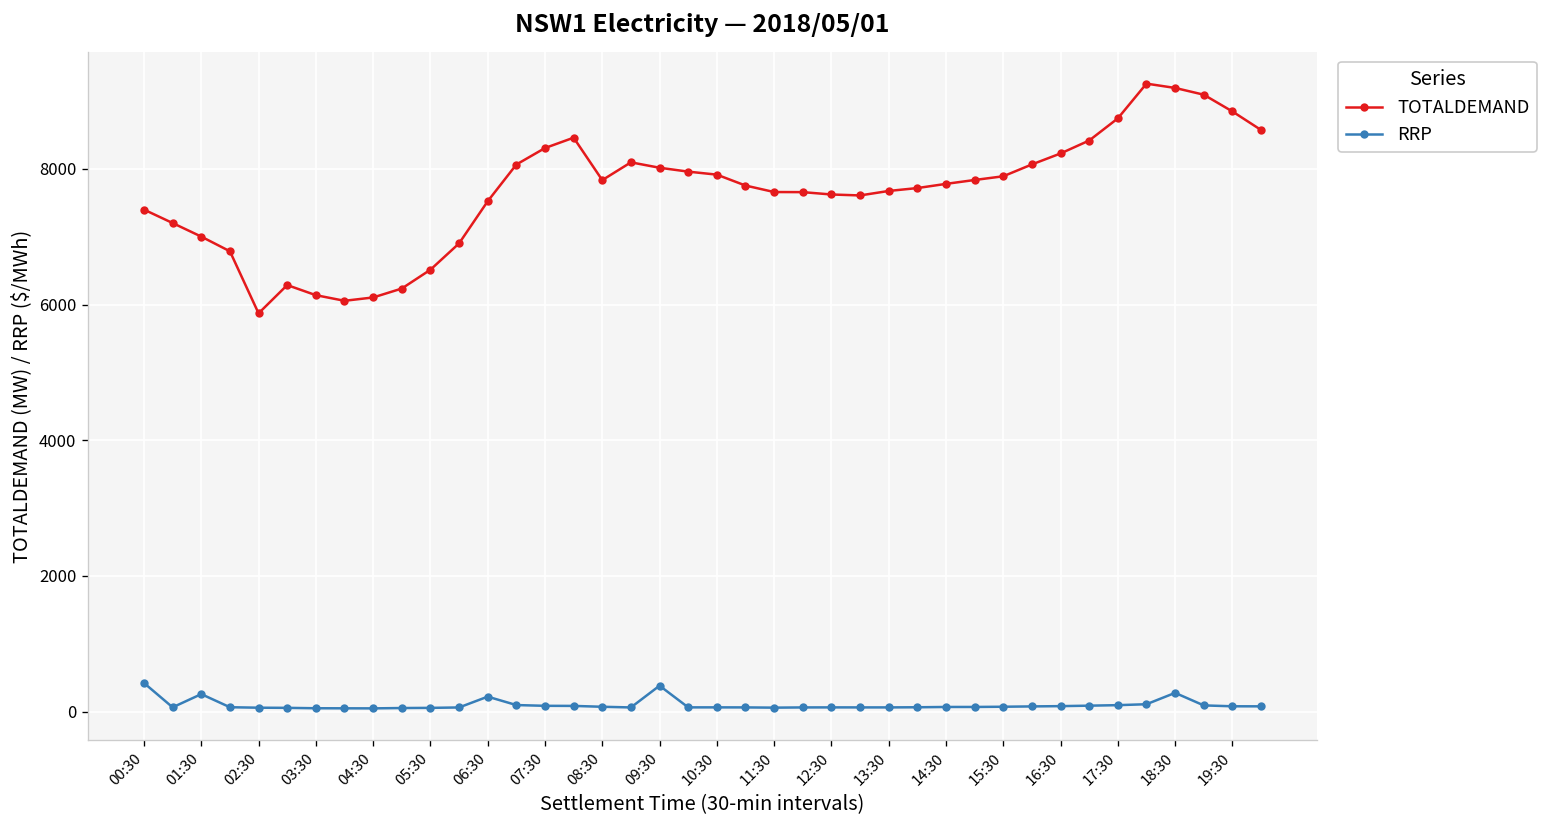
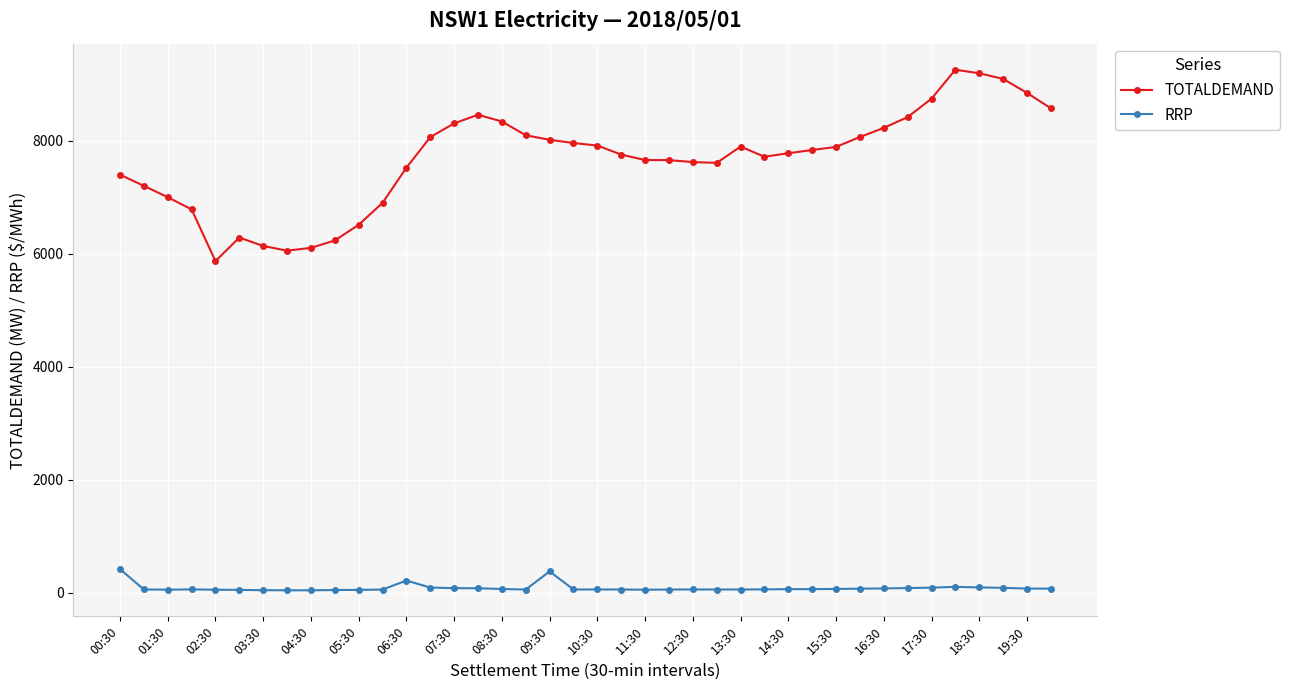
  {
    "TOTALDEMAND": {
      "00:30": 7400,
      "01:30": 7000,
      "02:30": 5900,
      "03:30": 6100,
      "04:30": 6100,
      "05:30": 6500,
      "06:30": 7500,
      "07:30": 8300,
-     "08:30": 7800,
+     "08:30": 8300,
      "09:30": 8000,
      "10:30": 7900,
      "11:30": 7700,
      "12:30": 7600,
-     "13:30": 7700,
+     "13:30": 7900,
      "14:30": 7800,
      "15:30": 7900,
      "16:30": 8200,
      "17:30": 8700,
      "18:30": 9200,
      "19:30": 8800
    },
    "RRP": {
      "00:30": 400,
-     "01:30": 300,
+     "01:30": 100,
      "02:30": 100,
      "03:30": 0,
      "04:30": 0,
      "05:30": 100,
      "06:30": 200,
      "07:30": 100,
      "08:30": 100,
      "09:30": 400,
      "10:30": 100,
      "11:30": 100,
      "12:30": 100,
      "13:30": 100,
      "14:30": 100,
      "15:30": 100,
      "16:30": 100,
      "17:30": 100,
-     "18:30": 300,
+     "18:30": 100,
      "19:30": 100
    }
  }
